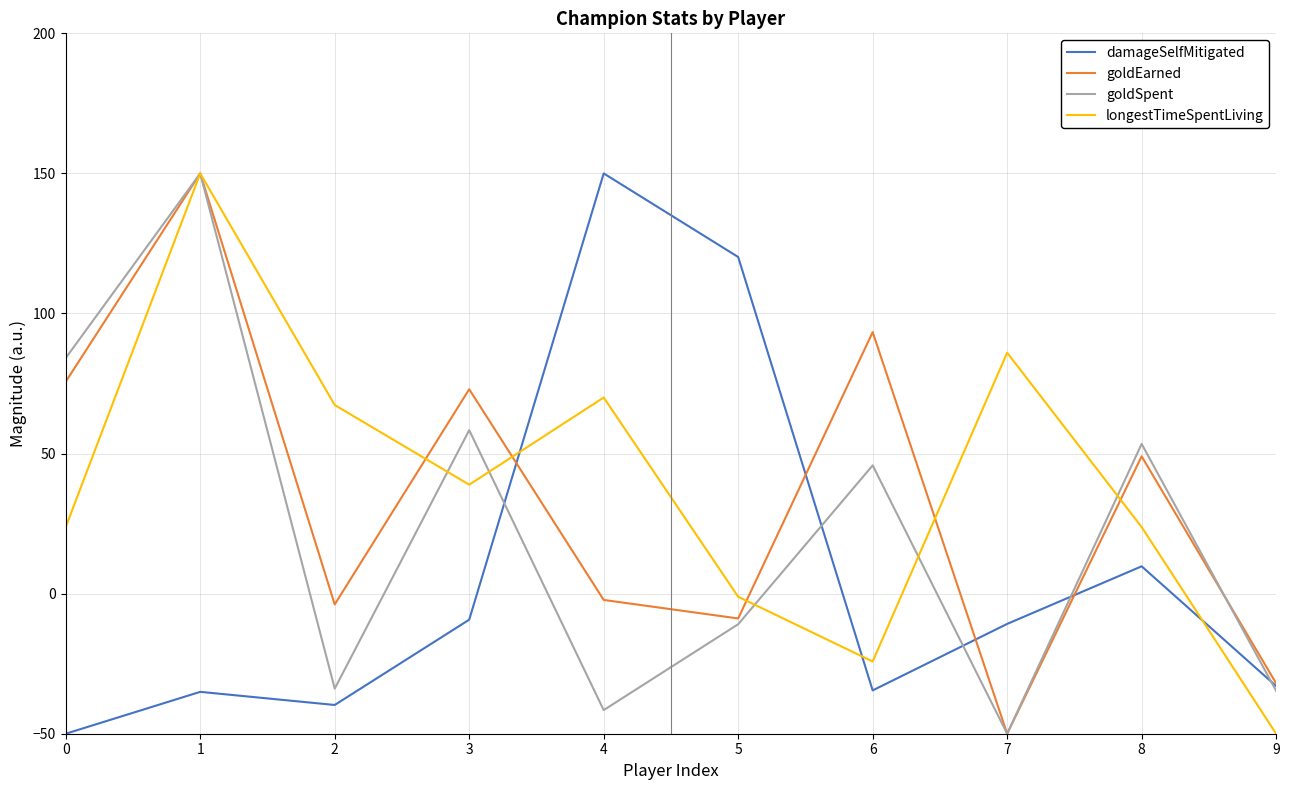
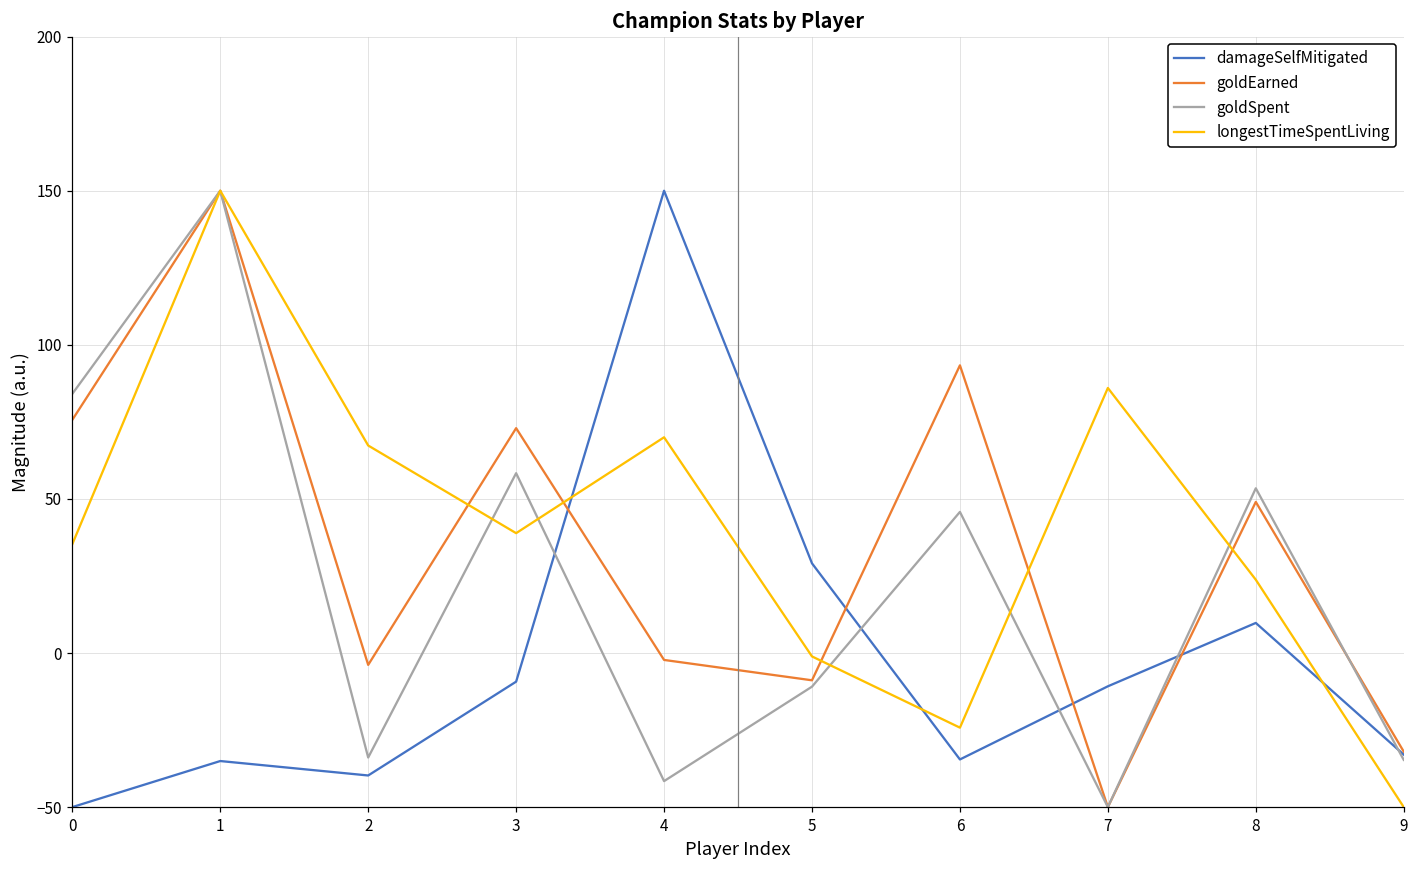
  {
    "damageSelfMitigated": {
      "0": -50,
      "1": -35,
      "2": -40,
      "3": -9,
      "4": 150,
-     "5": 120,
+     "5": 29,
      "6": -35,
      "7": -11,
      "8": 10,
      "9": -33
    },
    "goldEarned": {
      "0": 76,
      "2": -4,
      "3": 73,
      "4": -2,
      "5": -9,
      "6": 93,
      "8": 49,
      "9": -32
    },
    "goldSpent": {
      "0": 84,
      "2": -34,
      "3": 58,
      "4": -42,
      "5": -11,
      "6": 46,
      "8": 53,
      "9": -35
    },
    "longestTimeSpentLiving": {
-     "0": 24,
+     "0": 35,
      "2": 67,
      "3": 39,
      "4": 70,
      "5": -1,
      "6": -24,
      "7": 86,
      "8": 24,
      "9": -50
    }
  }
